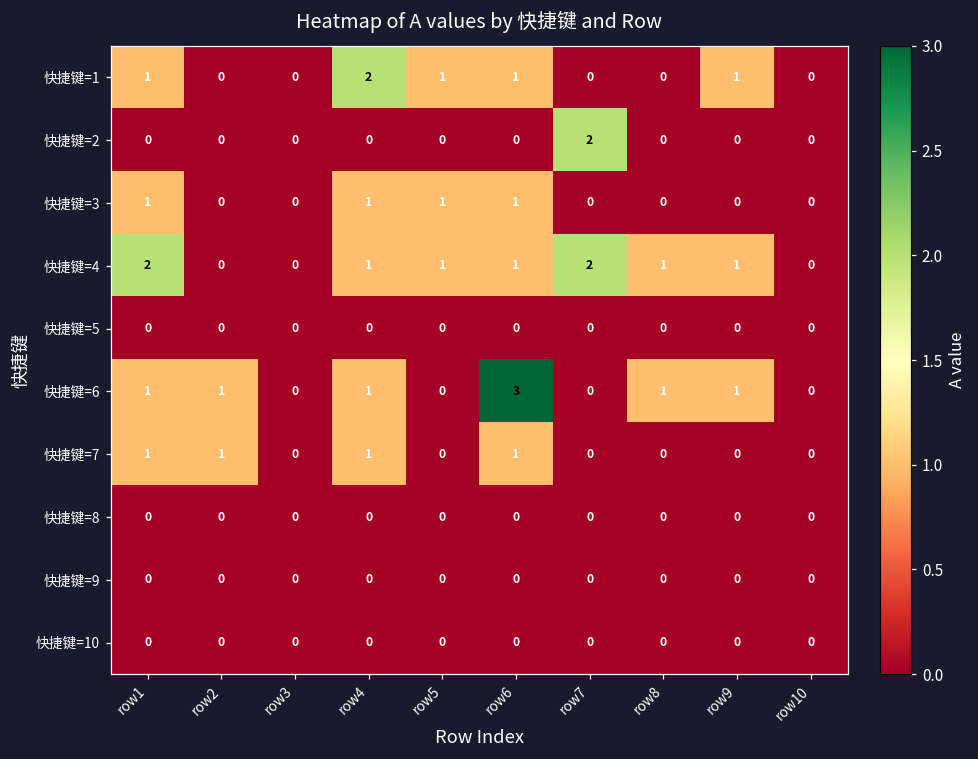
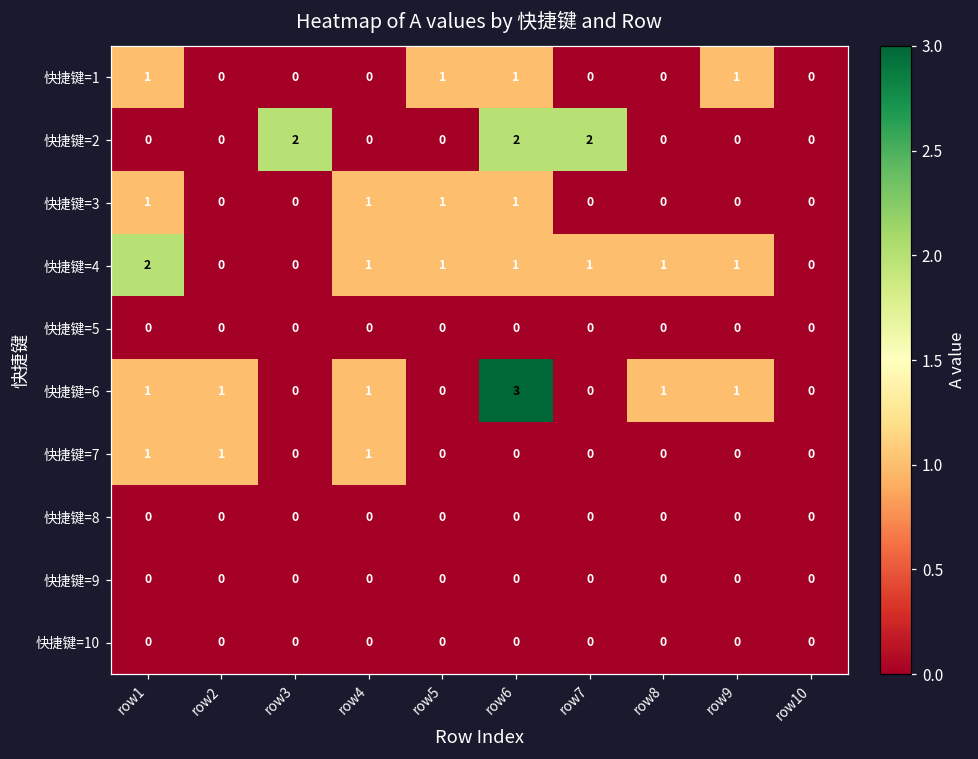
  {
    "快捷键=1": {
      "row1": 1,
      "row2": 0,
      "row3": 0,
-     "row4": 2,
+     "row4": 0,
      "row5": 1,
      "row6": 1,
      "row7": 0,
      "row8": 0,
      "row9": 1,
      "row10": 0
    },
    "快捷键=2": {
      "row1": 0,
      "row2": 0,
-     "row3": 0,
+     "row3": 2,
      "row4": 0,
      "row5": 0,
-     "row6": 0,
+     "row6": 2,
      "row7": 2,
      "row8": 0,
      "row9": 0,
      "row10": 0
    },
    "快捷键=3": {
      "row1": 1,
      "row2": 0,
      "row3": 0,
      "row4": 1,
      "row5": 1,
      "row6": 1,
      "row7": 0,
      "row8": 0,
      "row9": 0,
      "row10": 0
    },
    "快捷键=4": {
      "row1": 2,
      "row2": 0,
      "row3": 0,
      "row4": 1,
      "row5": 1,
      "row6": 1,
-     "row7": 2,
+     "row7": 1,
      "row8": 1,
      "row9": 1,
      "row10": 0
    },
    "快捷键=5": {
      "row1": 0,
      "row2": 0,
      "row3": 0,
      "row4": 0,
      "row5": 0,
      "row6": 0,
      "row7": 0,
      "row8": 0,
      "row9": 0,
      "row10": 0
    },
    "快捷键=6": {
      "row1": 1,
      "row2": 1,
      "row3": 0,
      "row4": 1,
      "row5": 0,
      "row6": 3,
      "row7": 0,
      "row8": 1,
      "row9": 1,
      "row10": 0
    },
    "快捷键=7": {
      "row1": 1,
      "row2": 1,
      "row3": 0,
      "row4": 1,
      "row5": 0,
-     "row6": 1,
+     "row6": 0,
      "row7": 0,
      "row8": 0,
      "row9": 0,
      "row10": 0
    },
    "快捷键=8": {
      "row1": 0,
      "row2": 0,
      "row3": 0,
      "row4": 0,
      "row5": 0,
      "row6": 0,
      "row7": 0,
      "row8": 0,
      "row9": 0,
      "row10": 0
    },
    "快捷键=9": {
      "row1": 0,
      "row2": 0,
      "row3": 0,
      "row4": 0,
      "row5": 0,
      "row6": 0,
      "row7": 0,
      "row8": 0,
      "row9": 0,
      "row10": 0
    },
    "快捷键=10": {
      "row1": 0,
      "row2": 0,
      "row3": 0,
      "row4": 0,
      "row5": 0,
      "row6": 0,
      "row7": 0,
      "row8": 0,
      "row9": 0,
      "row10": 0
    }
  }
